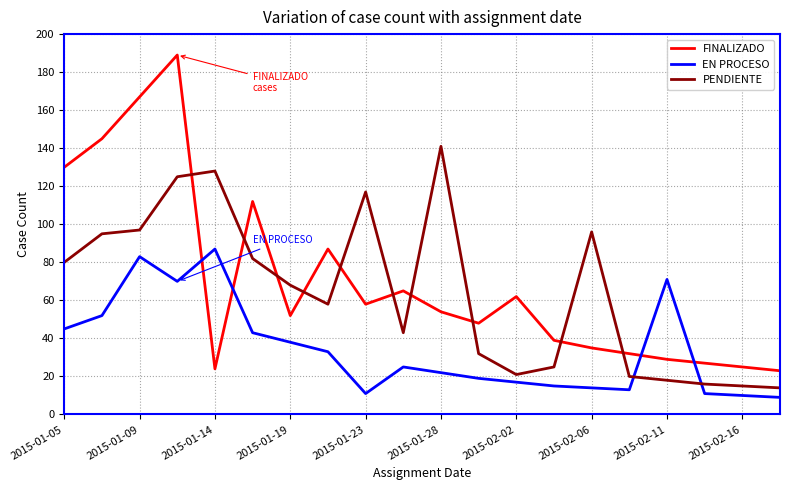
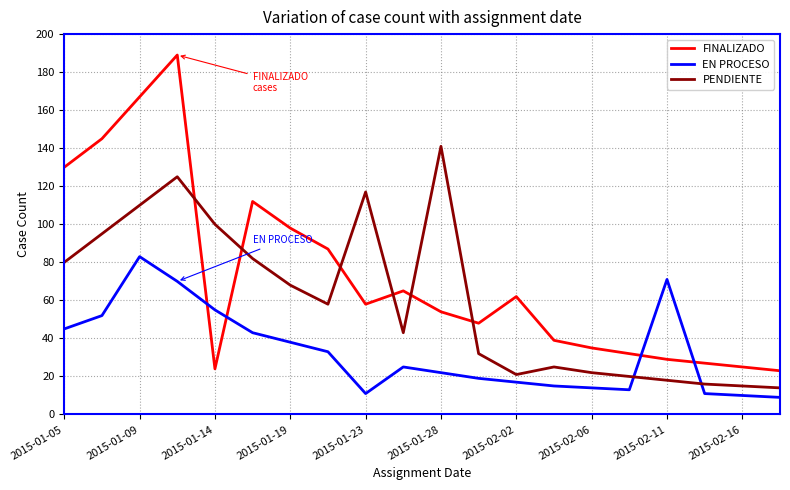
  {
    "FINALIZADO": {
      "2015-01-05": 130,
      "2015-01-09": 167,
      "2015-01-14": 24,
-     "2015-01-19": 52,
+     "2015-01-19": 98,
      "2015-01-23": 58,
      "2015-01-28": 54,
      "2015-02-02": 62,
      "2015-02-06": 35,
      "2015-02-11": 29,
      "2015-02-16": 25
    },
    "EN PROCESO": {
      "2015-01-05": 45,
      "2015-01-09": 83,
-     "2015-01-14": 87,
+     "2015-01-14": 55,
      "2015-01-19": 38,
      "2015-01-23": 11,
      "2015-01-28": 22,
      "2015-02-02": 17,
      "2015-02-06": 14,
      "2015-02-11": 71,
      "2015-02-16": 10
    },
    "PENDIENTE": {
      "2015-01-05": 80,
-     "2015-01-09": 97,
-     "2015-01-14": 128,
+     "2015-01-09": 110,
+     "2015-01-14": 100,
      "2015-01-19": 68,
      "2015-01-23": 117,
      "2015-01-28": 141,
      "2015-02-02": 21,
-     "2015-02-06": 96,
+     "2015-02-06": 22,
      "2015-02-11": 18,
      "2015-02-16": 15
    }
  }
